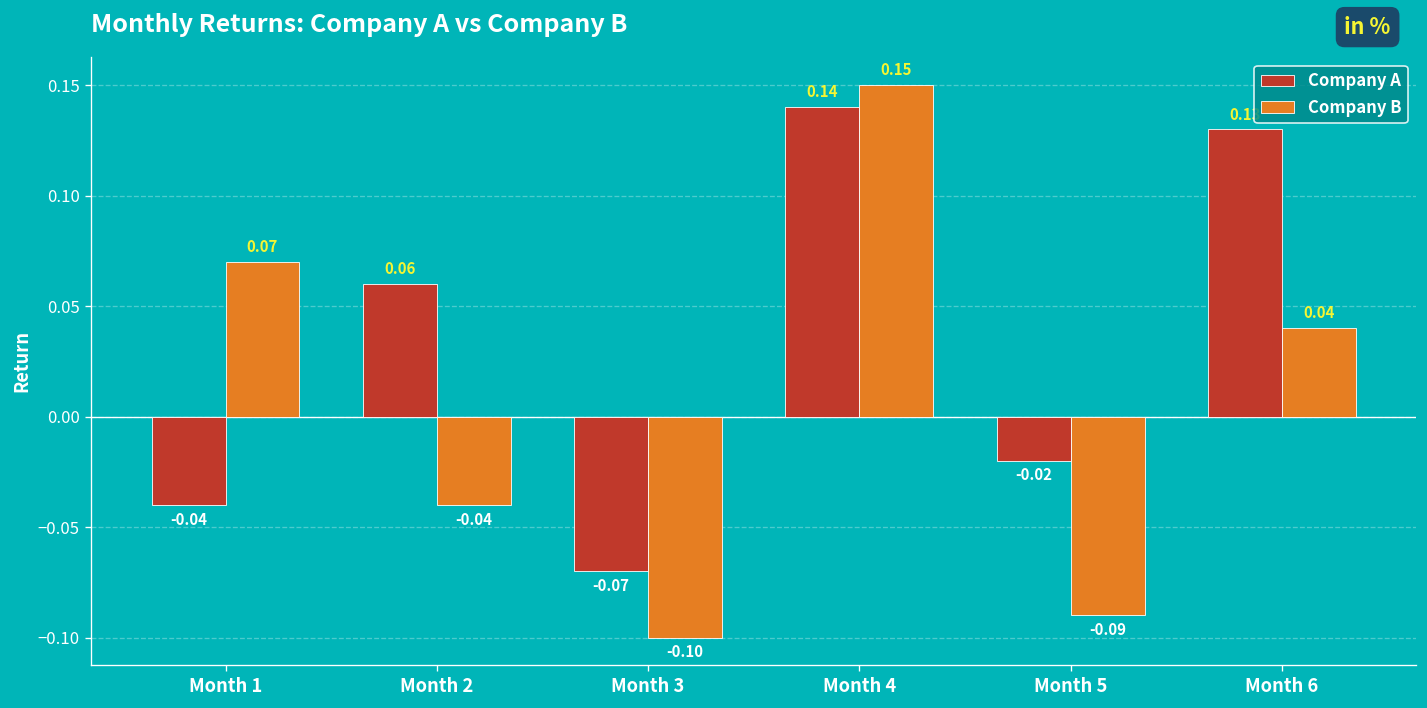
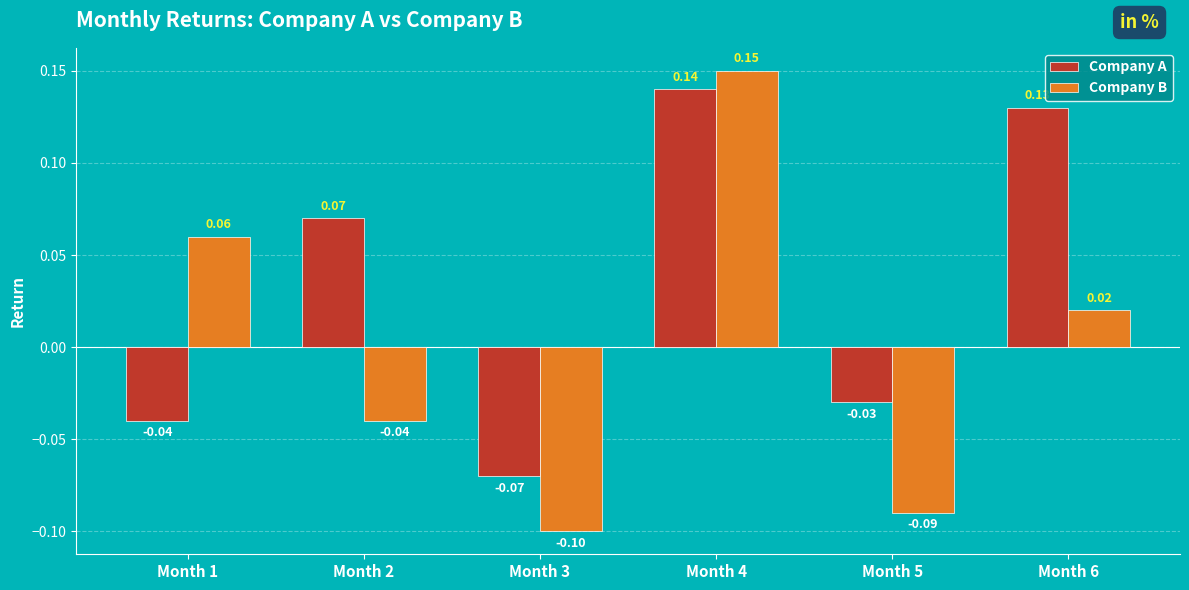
  {
    "Company A": {
      "Month 1": -0.04,
-     "Month 2": 0.06,
+     "Month 2": 0.07,
      "Month 3": -0.07,
      "Month 4": 0.14,
-     "Month 5": -0.02
+     "Month 5": -0.03
    },
    "Company B": {
-     "Month 1": 0.07,
+     "Month 1": 0.06,
      "Month 2": -0.04,
      "Month 3": -0.10,
      "Month 4": 0.15,
      "Month 5": -0.09,
-     "Month 6": 0.04
+     "Month 6": 0.02
    }
  }
